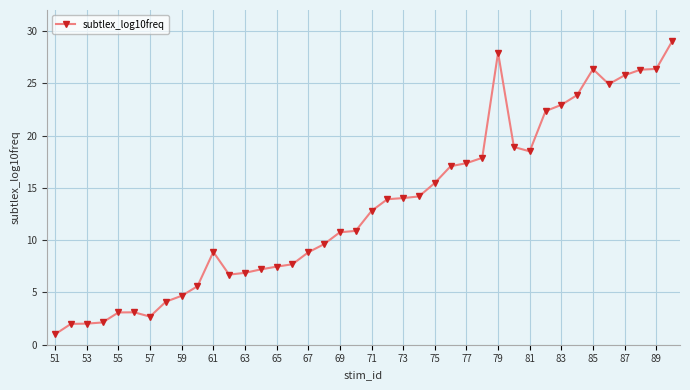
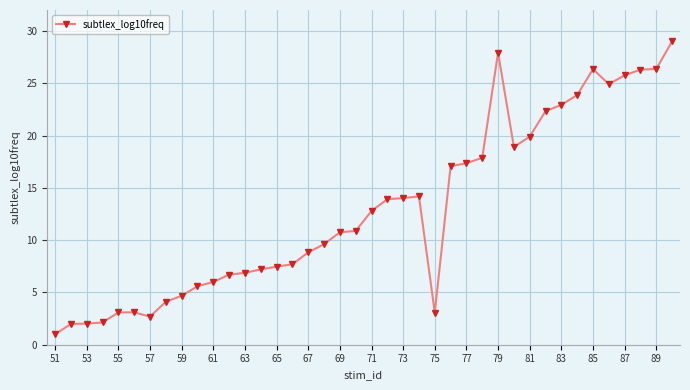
  {
    "51": 1.0,
    "53": 2.0,
    "55": 3.1,
    "57": 2.7,
    "59": 4.7,
-   "61": 8.9,
+   "61": 6.0,
    "63": 6.9,
    "65": 7.5,
    "67": 8.8,
    "69": 10.8,
    "71": 12.8,
    "73": 14.0,
-   "75": 15.5,
+   "75": 3.1,
    "77": 17.4,
    "79": 27.9,
-   "81": 18.5,
+   "81": 19.9,
    "83": 22.9,
    "85": 26.3,
    "87": 25.8,
    "89": 26.4
  }
